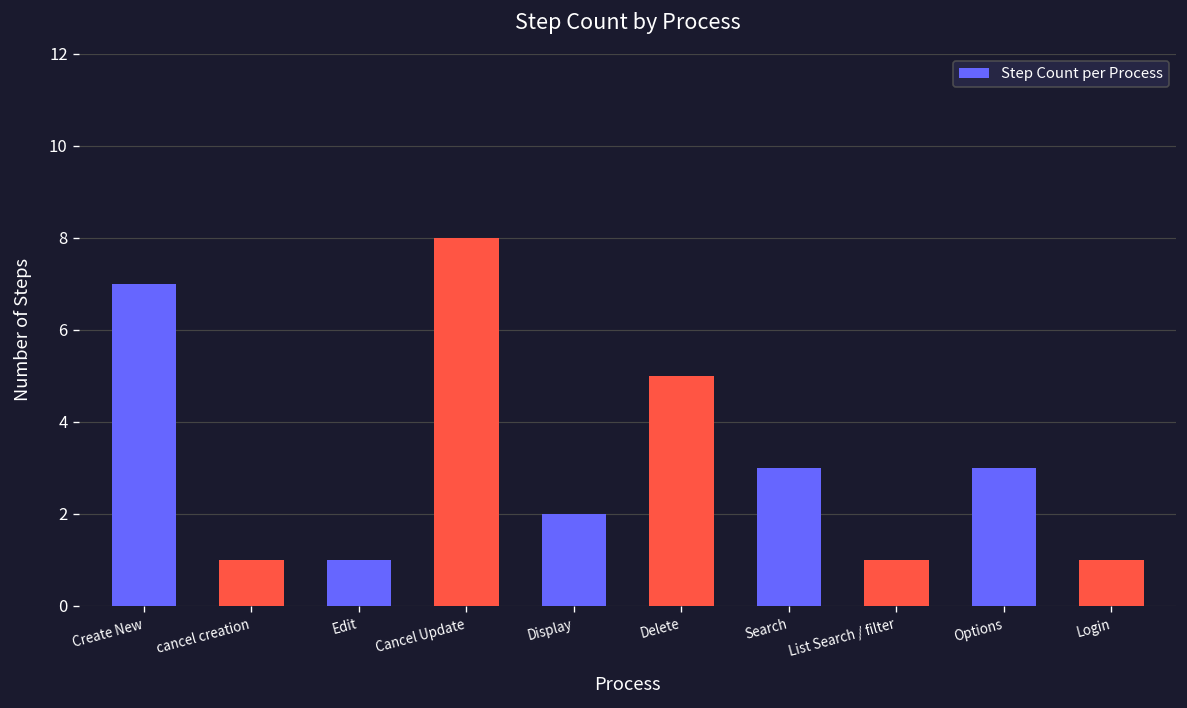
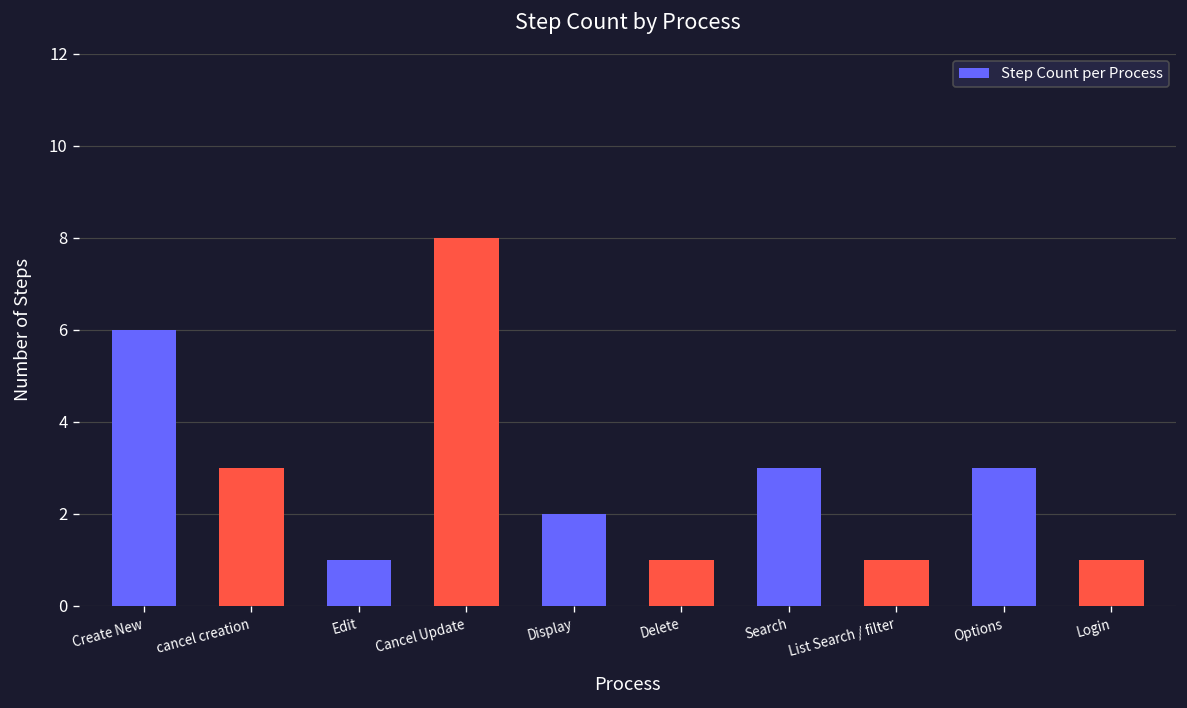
  {
-   "Create New": 7,
-   "cancel creation": 1,
+   "Create New": 6,
+   "cancel creation": 3,
    "Edit": 1,
    "Cancel Update": 8,
    "Display": 2,
-   "Delete": 5,
+   "Delete": 1,
    "Search": 3,
    "List Search / filter": 1,
    "Options": 3,
    "Login": 1
  }
